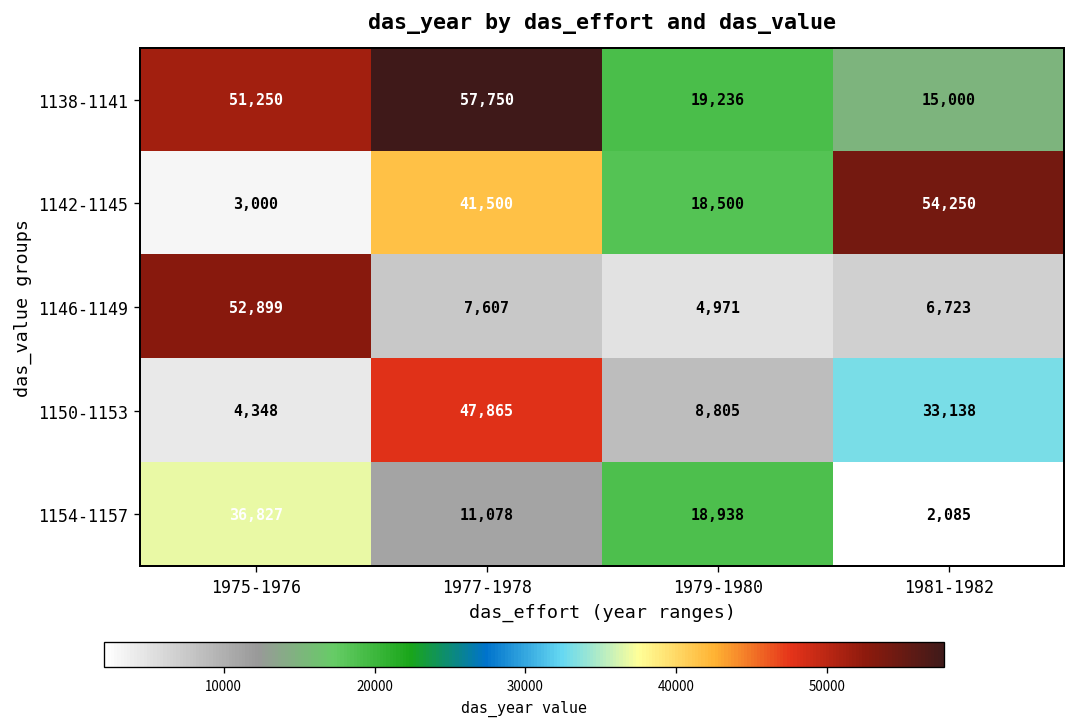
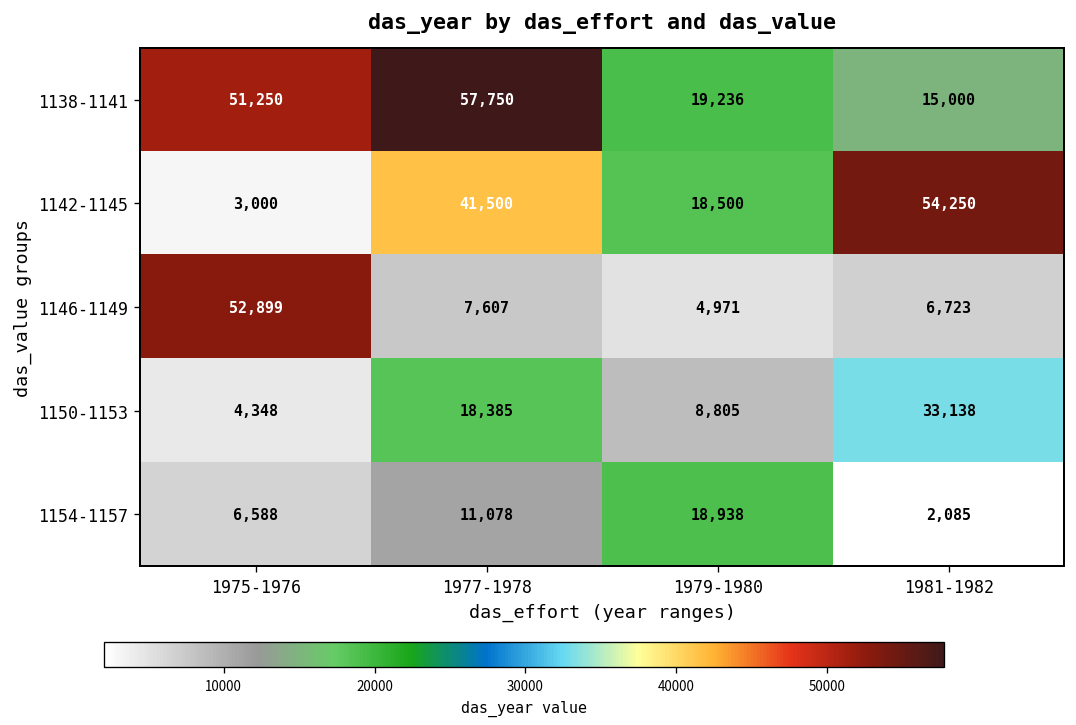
  {
    "1138-1141": {
      "1975-1976": "51,250",
      "1977-1978": "57,750",
      "1979-1980": "19,236",
      "1981-1982": "15,000"
    },
    "1142-1145": {
      "1975-1976": "3,000",
      "1977-1978": "41,500",
      "1979-1980": "18,500",
      "1981-1982": "54,250"
    },
    "1146-1149": {
      "1975-1976": "52,899",
      "1977-1978": "7,607",
      "1979-1980": "4,971",
      "1981-1982": "6,723"
    },
    "1150-1153": {
      "1975-1976": "4,348",
-     "1977-1978": "47,865",
+     "1977-1978": "18,385",
      "1979-1980": "8,805",
      "1981-1982": "33,138"
    },
    "1154-1157": {
-     "1975-1976": "36,827",
+     "1975-1976": "6,588",
      "1977-1978": "11,078",
      "1979-1980": "18,938",
      "1981-1982": "2,085"
    }
  }
